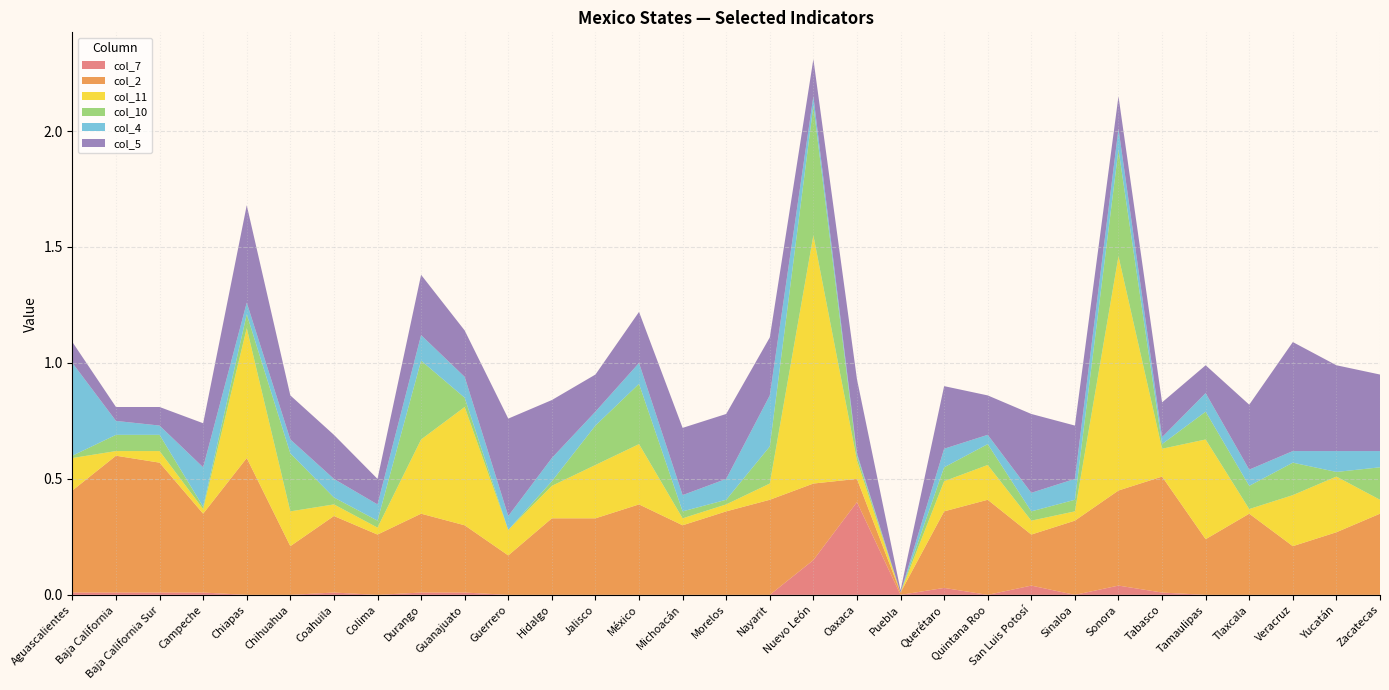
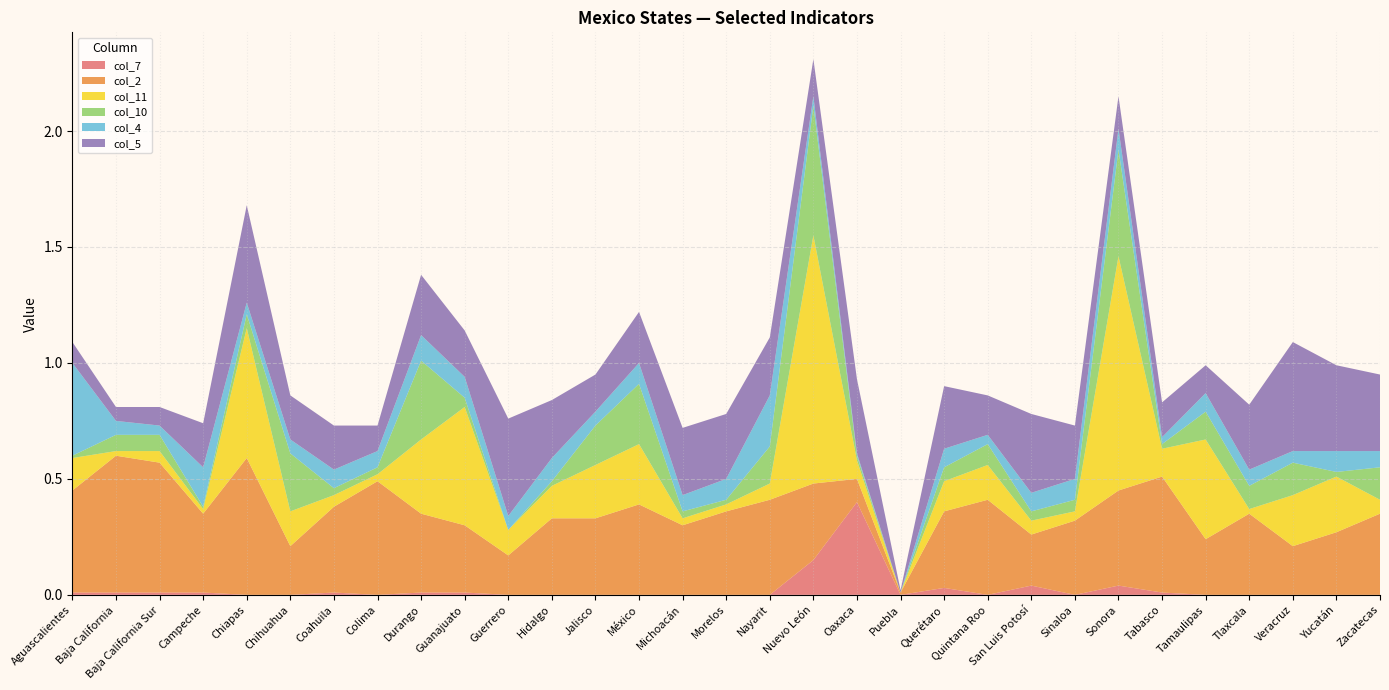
  {
    "col_7": {
      "Chiapas": 0.00,
      "Chihuahua": 0.00,
      "Colima": 0.00,
      "Guerrero": 0.00,
      "Hidalgo": 0.00,
      "Jalisco": 0.00,
      "México": 0.00,
      "Michoacán": 0.00,
      "Morelos": 0.00,
      "Nayarit": 0.00,
      "Nuevo León": 0.15,
      "Oaxaca": 0.40,
      "Querétaro": 0.03,
      "Quintana Roo": 0.00,
      "San Luis Potosí": 0.04,
      "Sinaloa": 0.00,
      "Sonora": 0.04,
      "Tamaulipas": 0.00,
      "Tlaxcala": 0.00,
      "Veracruz": 0.00,
      "Yucatán": 0.00,
      "Zacatecas": 0.00
    },
    "col_2": {
      "Aguascalientes": 0.44,
      "Baja California": 0.59,
      "Baja California Sur": 0.56,
      "Campeche": 0.34,
      "Chiapas": 0.59,
      "Chihuahua": 0.21,
-     "Coahuila": 0.33,
-     "Colima": 0.26,
+     "Coahuila": 0.37,
+     "Colima": 0.49,
      "Durango": 0.34,
      "Guanajuato": 0.29,
      "Guerrero": 0.17,
      "Hidalgo": 0.33,
      "Jalisco": 0.33,
      "México": 0.39,
      "Michoacán": 0.30,
      "Morelos": 0.36,
      "Nayarit": 0.41,
      "Nuevo León": 0.33,
      "Oaxaca": 0.10,
      "Querétaro": 0.33,
      "Quintana Roo": 0.41,
      "San Luis Potosí": 0.22,
      "Sinaloa": 0.32,
      "Sonora": 0.41,
      "Tabasco": 0.50,
      "Tamaulipas": 0.24,
      "Tlaxcala": 0.35,
      "Veracruz": 0.21,
      "Yucatán": 0.27,
      "Zacatecas": 0.35
    },
    "col_11": {
      "Baja California": 0.02,
      "Baja California Sur": 0.05,
      "Chiapas": 0.56,
      "Chihuahua": 0.15,
      "Coahuila": 0.05,
      "Colima": 0.03,
      "Durango": 0.32,
      "Guanajuato": 0.51,
      "Hidalgo": 0.14,
      "Jalisco": 0.23,
      "México": 0.26,
      "Michoacán": 0.03,
      "Morelos": 0.03,
      "Nayarit": 0.07,
      "Nuevo León": 1.07,
      "Oaxaca": 0.08,
      "Querétaro": 0.13,
      "Quintana Roo": 0.15,
      "San Luis Potosí": 0.06,
      "Sinaloa": 0.04,
      "Sonora": 1.01,
      "Tabasco": 0.12,
      "Tamaulipas": 0.43,
      "Tlaxcala": 0.02,
      "Veracruz": 0.22,
      "Yucatán": 0.24,
      "Zacatecas": 0.06
    },
    "col_10": {
      "Baja California": 0.07,
      "Baja California Sur": 0.07,
      "Chiapas": 0.06,
      "Chihuahua": 0.25,
      "Coahuila": 0.03,
      "Colima": 0.03,
      "Durango": 0.34,
      "Guanajuato": 0.04,
      "Hidalgo": 0.02,
      "Jalisco": 0.17,
      "México": 0.26,
      "Michoacán": 0.03,
      "Morelos": 0.02,
      "Nayarit": 0.16,
      "Nuevo León": 0.56,
      "Querétaro": 0.06,
      "Quintana Roo": 0.09,
      "San Luis Potosí": 0.04,
      "Sinaloa": 0.05,
      "Sonora": 0.46,
      "Tabasco": 0.02,
      "Tamaulipas": 0.12,
      "Tlaxcala": 0.10,
      "Veracruz": 0.14,
      "Yucatán": 0.02,
      "Zacatecas": 0.14
    },
    "col_4": {
      "Aguascalientes": 0.40,
      "Baja California": 0.06,
      "Baja California Sur": 0.04,
      "Campeche": 0.17,
      "Chiapas": 0.05,
      "Chihuahua": 0.06,
      "Coahuila": 0.08,
      "Colima": 0.07,
      "Durango": 0.11,
      "Guanajuato": 0.09,
      "Guerrero": 0.06,
      "Hidalgo": 0.10,
      "Jalisco": 0.06,
      "México": 0.09,
      "Michoacán": 0.07,
      "Morelos": 0.09,
      "Nayarit": 0.22,
      "Nuevo León": 0.04,
      "Querétaro": 0.08,
      "Quintana Roo": 0.04,
      "San Luis Potosí": 0.08,
      "Sinaloa": 0.09,
      "Sonora": 0.09,
      "Tabasco": 0.03,
      "Tamaulipas": 0.08,
      "Tlaxcala": 0.07,
      "Veracruz": 0.05,
      "Yucatán": 0.09,
      "Zacatecas": 0.07
    },
    "col_5": {
      "Aguascalientes": 0.09,
      "Baja California": 0.06,
      "Baja California Sur": 0.08,
      "Campeche": 0.19,
      "Chiapas": 0.42,
      "Chihuahua": 0.19,
      "Coahuila": 0.19,
      "Colima": 0.11,
      "Durango": 0.26,
      "Guanajuato": 0.20,
      "Guerrero": 0.42,
      "Hidalgo": 0.25,
      "Jalisco": 0.16,
      "México": 0.22,
      "Michoacán": 0.29,
      "Morelos": 0.28,
      "Nayarit": 0.25,
      "Nuevo León": 0.16,
      "Oaxaca": 0.32,
      "Querétaro": 0.27,
      "Quintana Roo": 0.17,
      "San Luis Potosí": 0.34,
      "Sinaloa": 0.23,
      "Sonora": 0.14,
      "Tabasco": 0.15,
      "Tamaulipas": 0.12,
      "Tlaxcala": 0.28,
      "Veracruz": 0.47,
      "Yucatán": 0.37,
      "Zacatecas": 0.33
    }
  }
